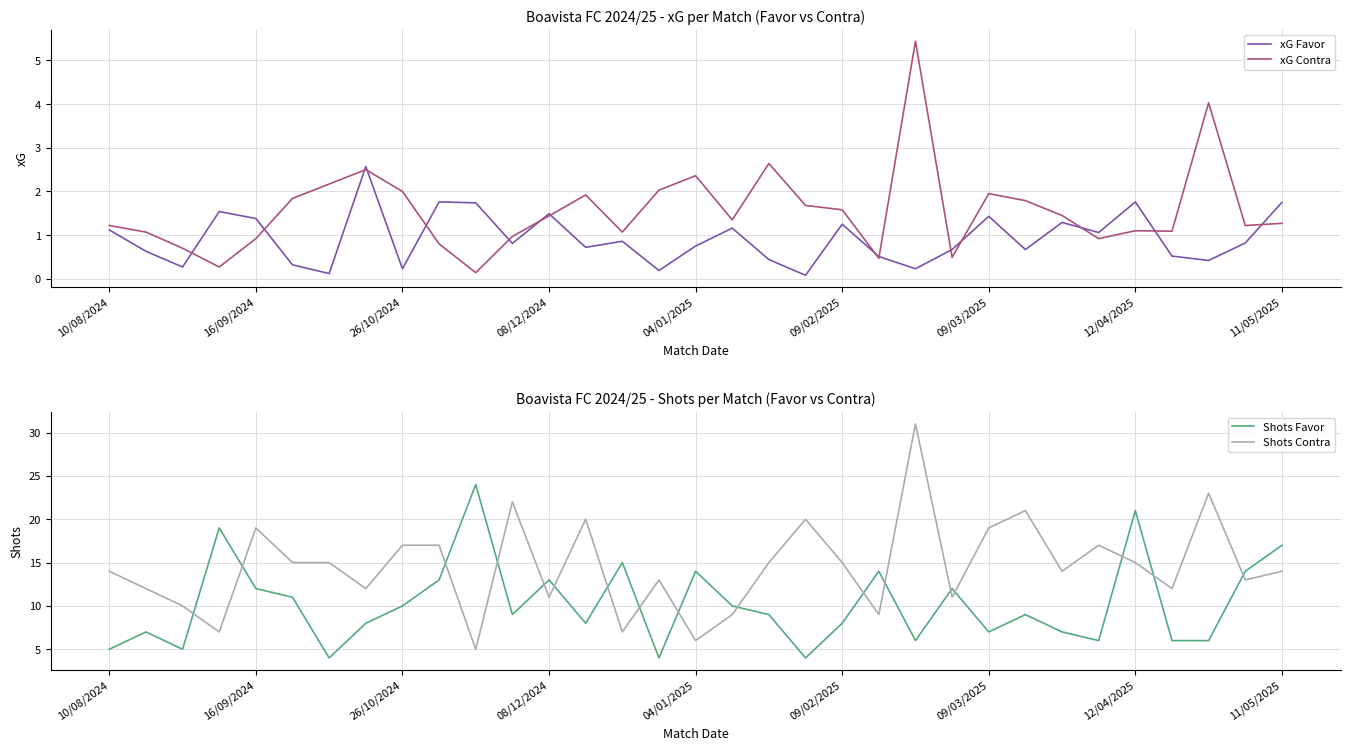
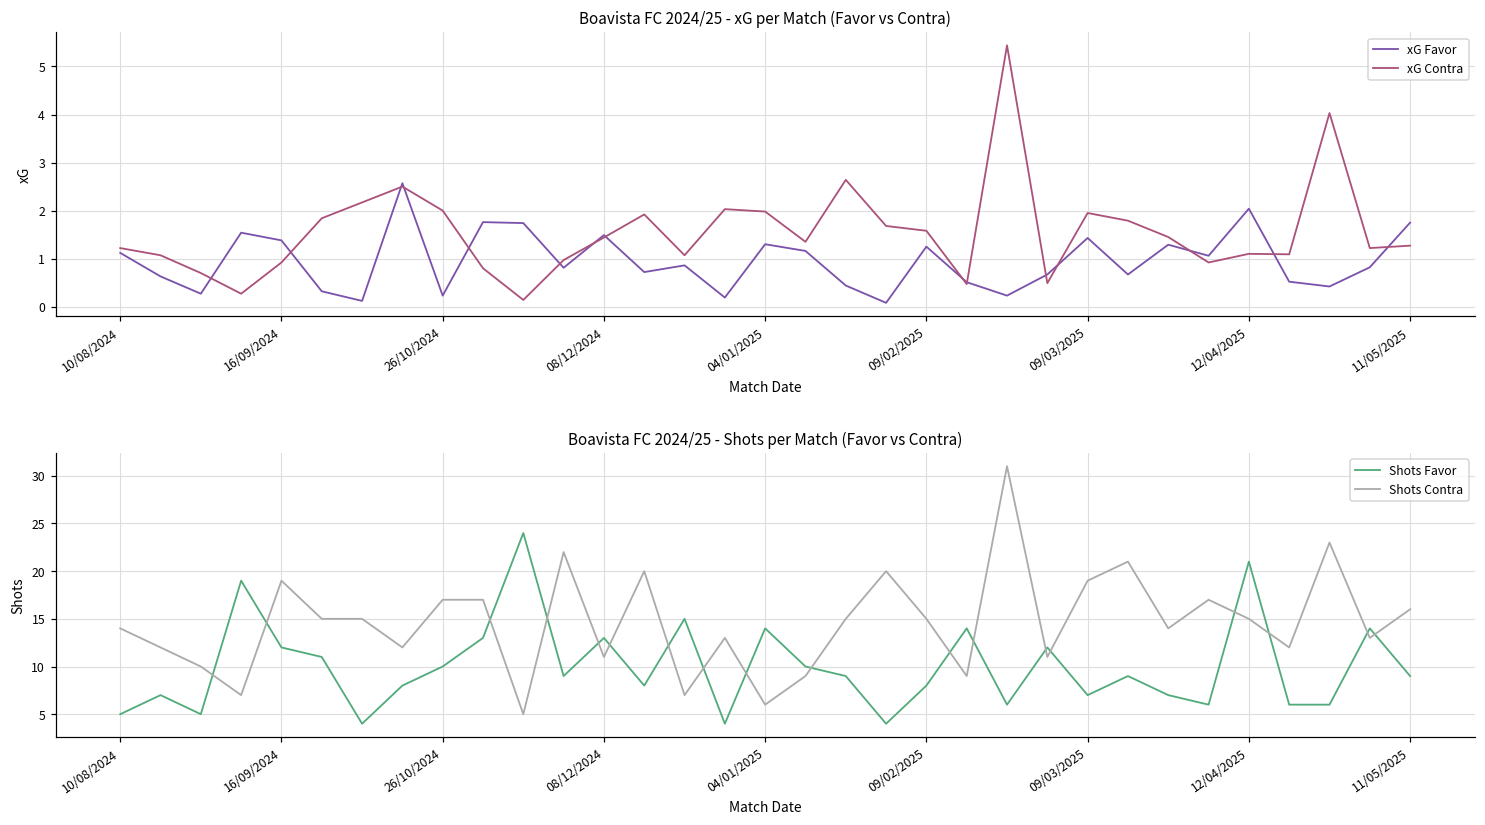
  {
    "Boavista FC 2024/25 - xG per Match (Favor vs Contra)": {
      "xG Favor": {
        "10/08/2024": 1.1,
        "16/09/2024": 1.4,
        "26/10/2024": 0.2,
-       "04/01/2025": 0.8,
+       "04/01/2025": 1.3,
        "09/02/2025": 1.3,
        "09/03/2025": 1.4,
-       "12/04/2025": 1.8,
+       "12/04/2025": 2.0,
        "11/05/2025": 1.8
      },
      "xG Contra": {
        "10/08/2024": 1.2,
        "16/09/2024": 0.9,
        "26/10/2024": 2.0,
-       "04/01/2025": 2.4,
+       "04/01/2025": 2.0,
        "09/02/2025": 1.6,
        "09/03/2025": 2.0,
        "12/04/2025": 1.1,
        "11/05/2025": 1.3
      }
    },
    "Boavista FC 2024/25 - Shots per Match (Favor vs Contra)": {
      "Shots Favor": {
        "10/08/2024": 5,
        "16/09/2024": 12,
        "26/10/2024": 10,
        "08/12/2024": 13,
        "04/01/2025": 14,
        "09/02/2025": 8,
        "09/03/2025": 7,
        "12/04/2025": 21,
-       "11/05/2025": 17
+       "11/05/2025": 9
      },
      "Shots Contra": {
        "10/08/2024": 14,
        "16/09/2024": 19,
        "26/10/2024": 17,
        "08/12/2024": 11,
        "04/01/2025": 6,
        "09/02/2025": 15,
        "09/03/2025": 19,
        "12/04/2025": 15,
-       "11/05/2025": 14
+       "11/05/2025": 16
      }
    }
  }
